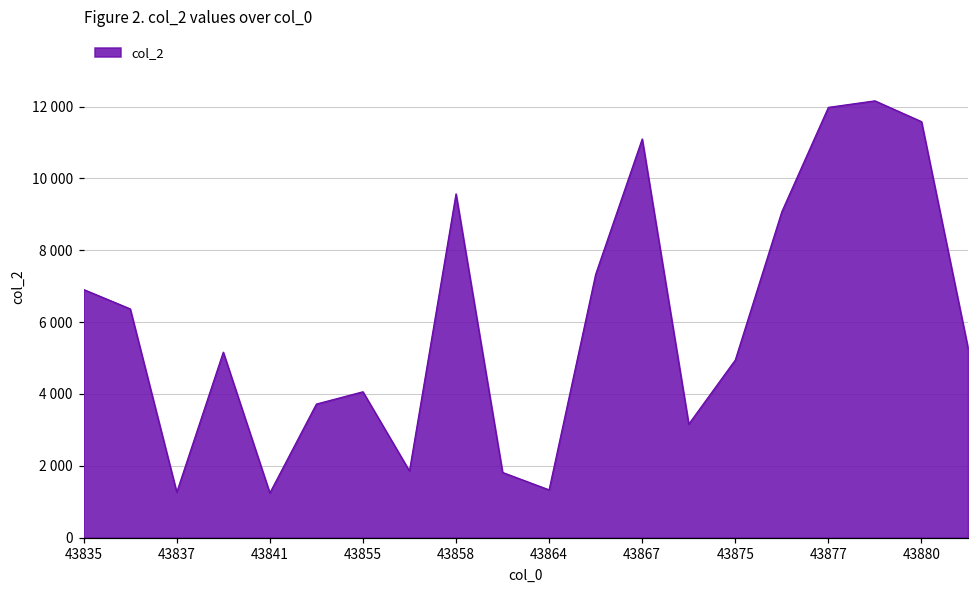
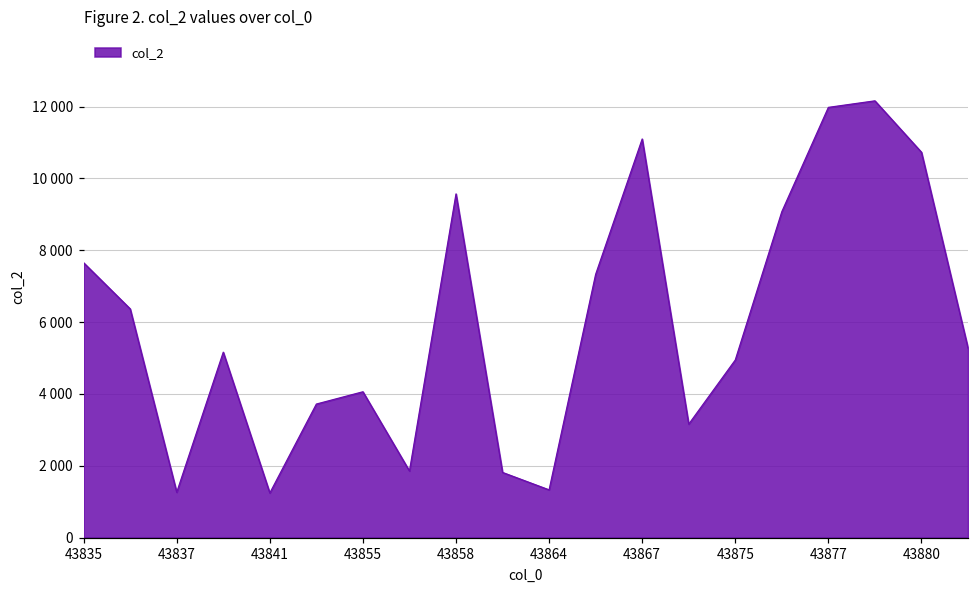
  {
-   "43835": 6900,
+   "43835": 7700,
    "43837": 1300,
    "43841": 1200,
    "43855": 4100,
    "43858": 9600,
    "43864": 1300,
    "43867": 11100,
    "43875": 4900,
    "43877": 12000,
-   "43880": 11600
+   "43880": 10700
  }
